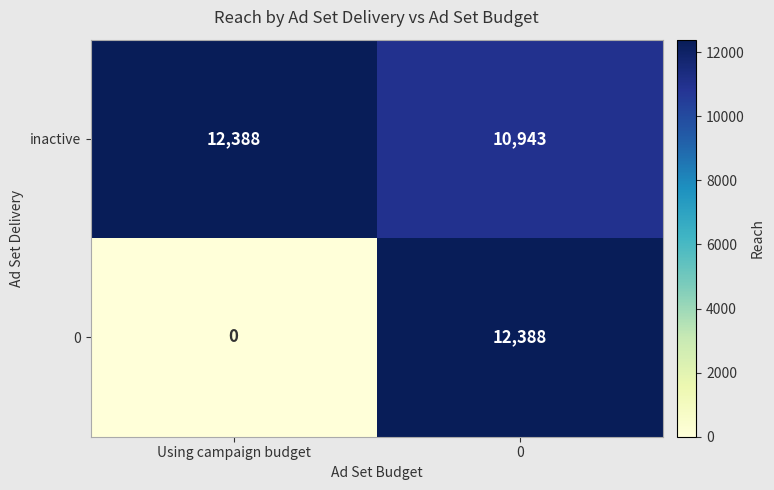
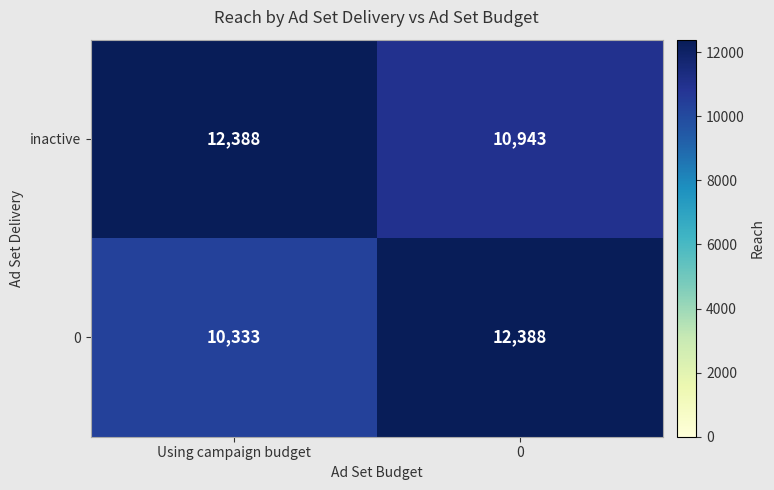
  {
    "inactive": {
      "Using campaign budget": "12,388",
      "0": "10,943"
    },
    "0": {
-     "Using campaign budget": "0",
+     "Using campaign budget": "10,333",
      "0": "12,388"
    }
  }
